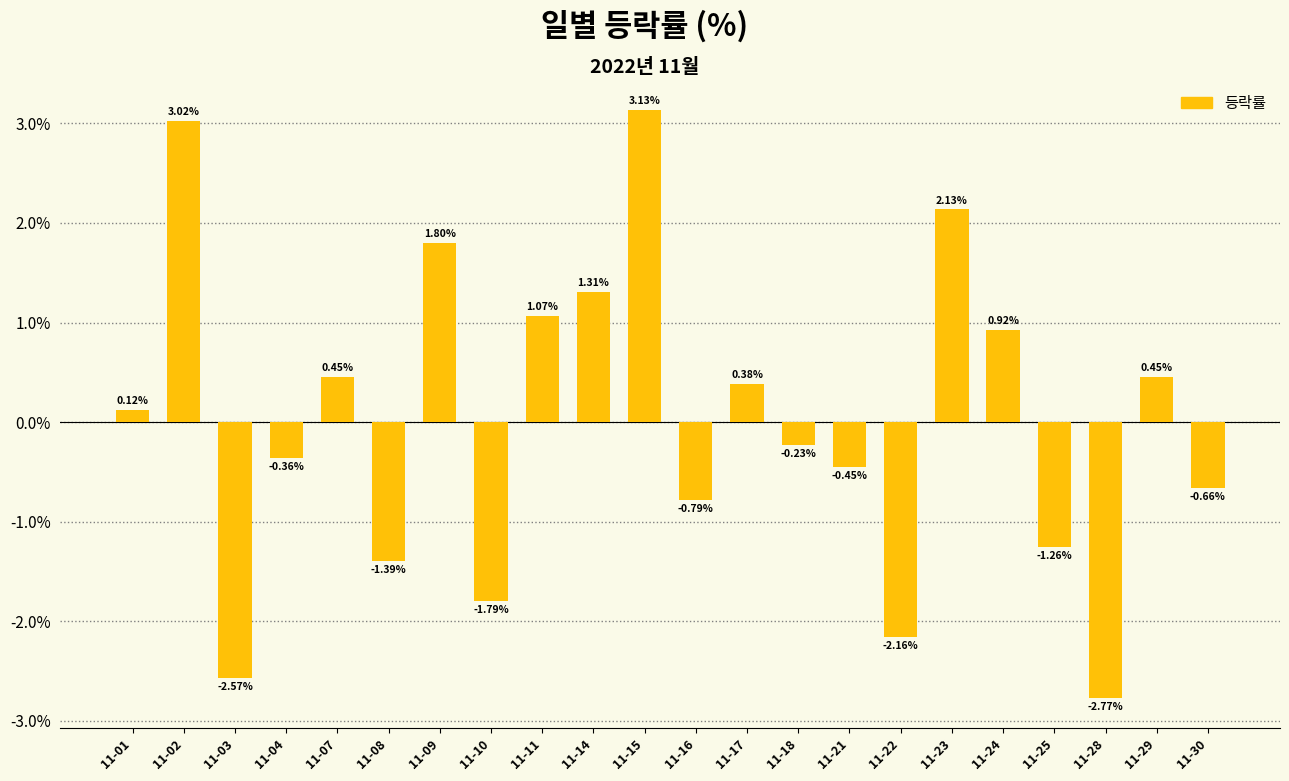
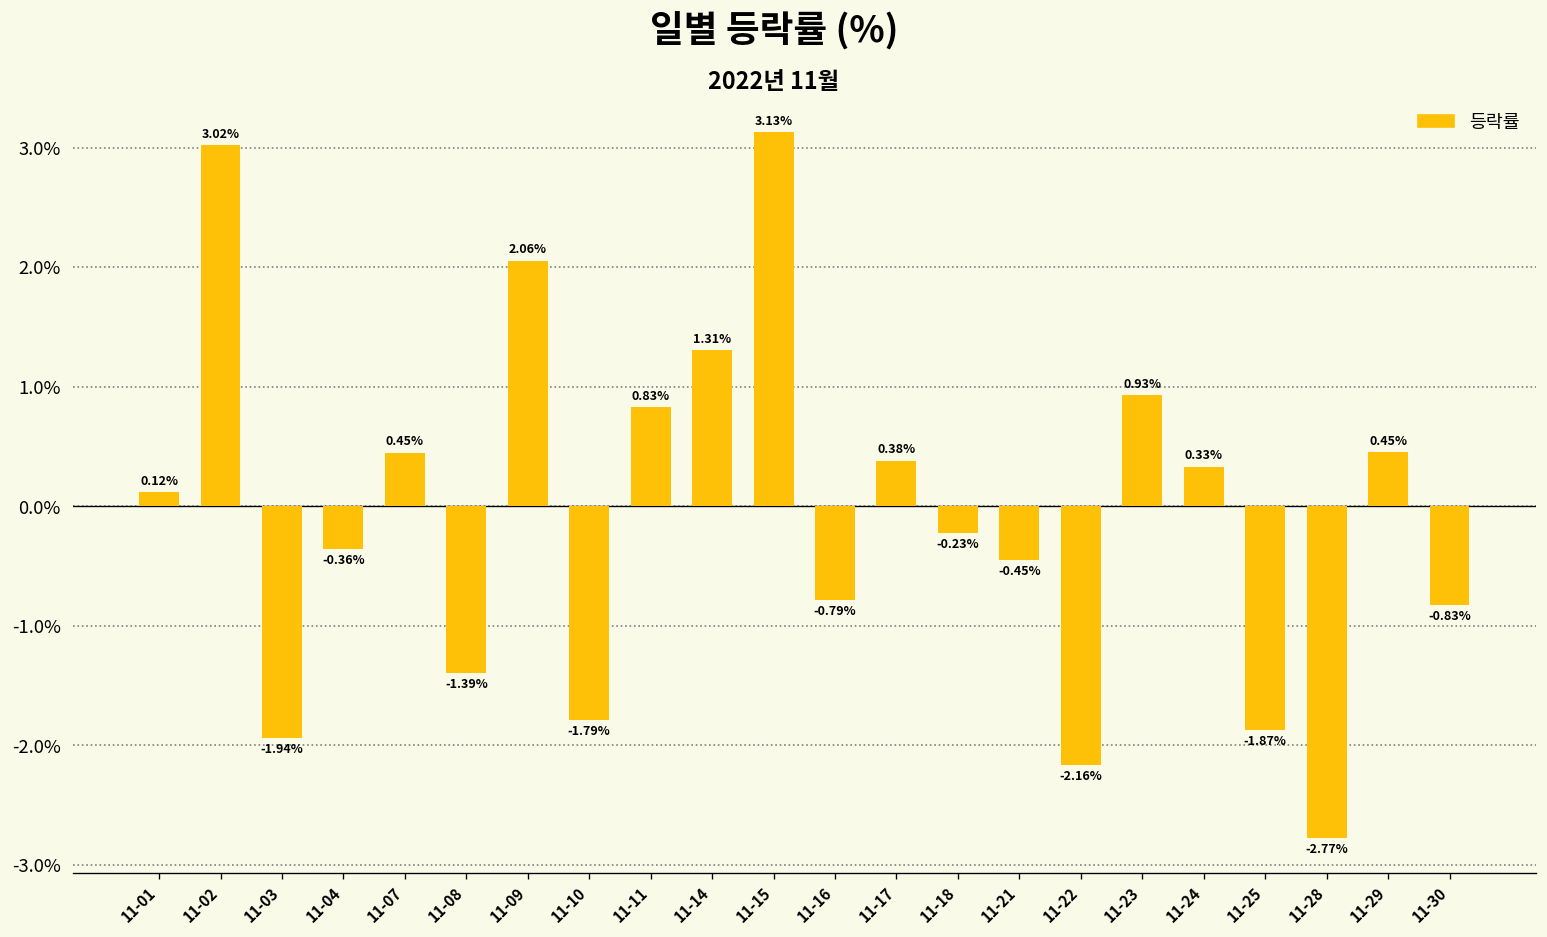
  {
    "11-01": "0.12%",
    "11-02": "3.02%",
-   "11-03": "-2.57%",
+   "11-03": "-1.94%",
    "11-04": "-0.36%",
    "11-07": "0.45%",
    "11-08": "-1.39%",
-   "11-09": "1.80%",
+   "11-09": "2.06%",
    "11-10": "-1.79%",
-   "11-11": "1.07%",
+   "11-11": "0.83%",
    "11-14": "1.31%",
    "11-15": "3.13%",
    "11-16": "-0.79%",
    "11-17": "0.38%",
    "11-18": "-0.23%",
    "11-21": "-0.45%",
    "11-22": "-2.16%",
-   "11-23": "2.13%",
-   "11-24": "0.92%",
-   "11-25": "-1.26%",
+   "11-23": "0.93%",
+   "11-24": "0.33%",
+   "11-25": "-1.87%",
    "11-28": "-2.77%",
    "11-29": "0.45%",
-   "11-30": "-0.66%"
+   "11-30": "-0.83%"
  }
